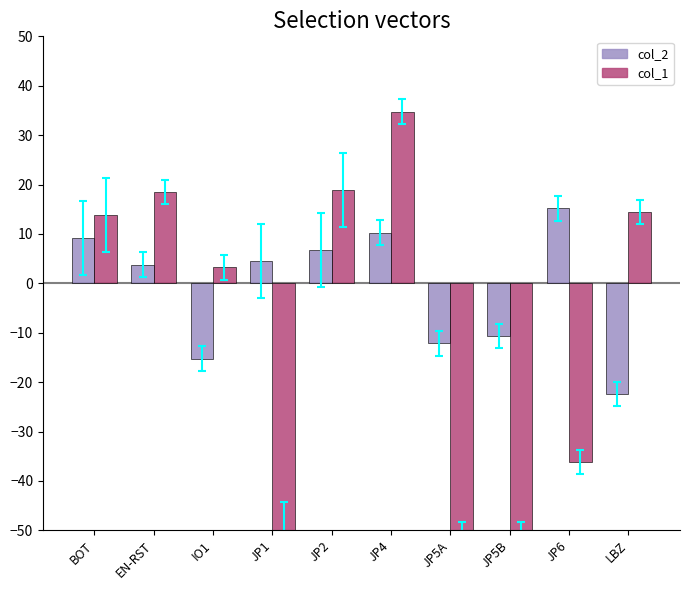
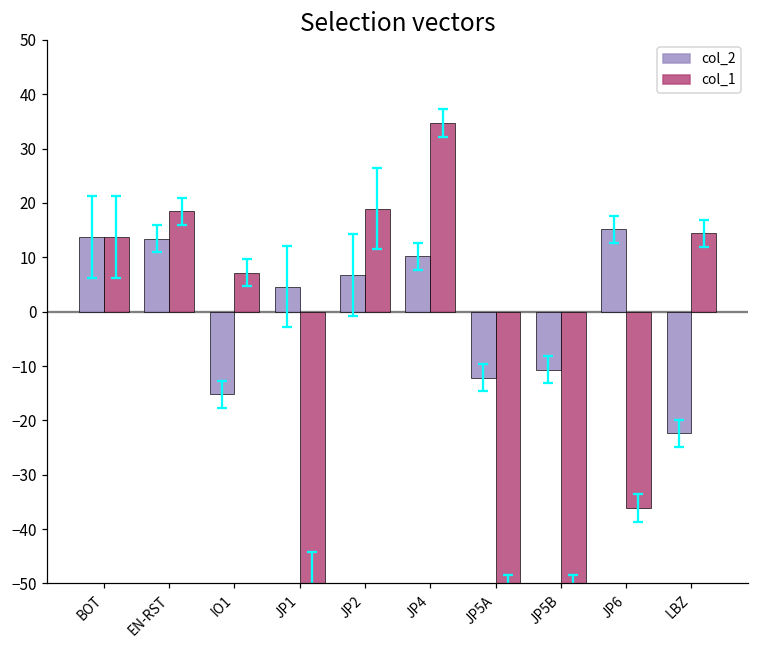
  {
    "col_2": {
-     "BOT": 9,
-     "EN-RST": 4,
+     "BOT": 14,
+     "EN-RST": 13,
      "IO1": -15,
      "JP1": 5,
      "JP2": 7,
      "JP4": 10,
      "JP5A": -12,
      "JP5B": -11,
      "JP6": 15,
      "LBZ": -22
    },
    "col_1": {
      "BOT": 14,
      "EN-RST": 18,
-     "IO1": 3,
+     "IO1": 7,
      "JP2": 19,
      "JP4": 35,
      "JP6": -36,
      "LBZ": 14
    }
  }
